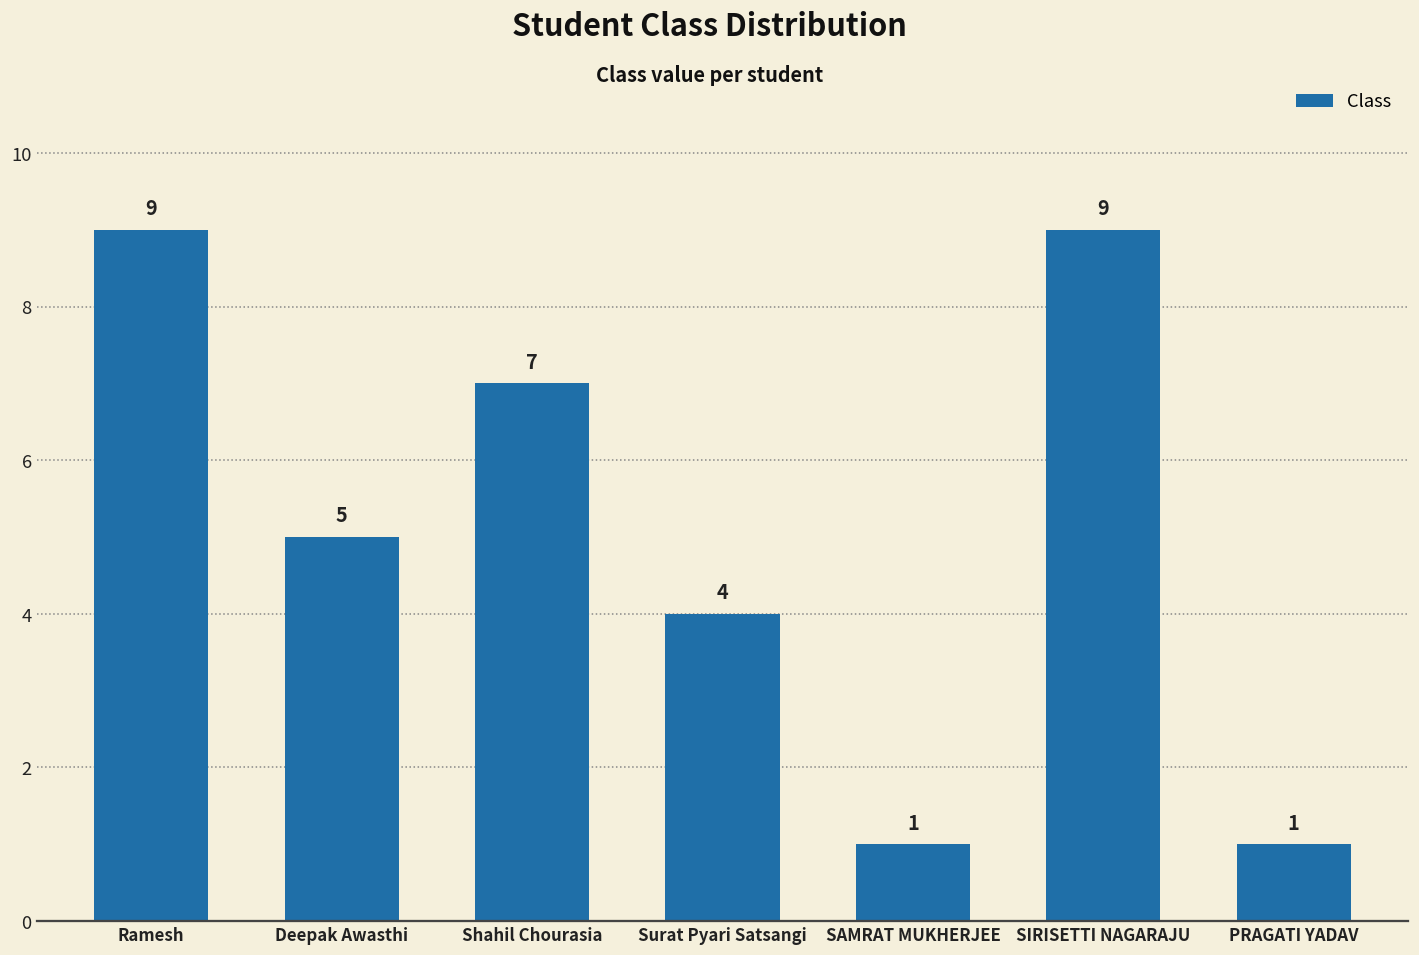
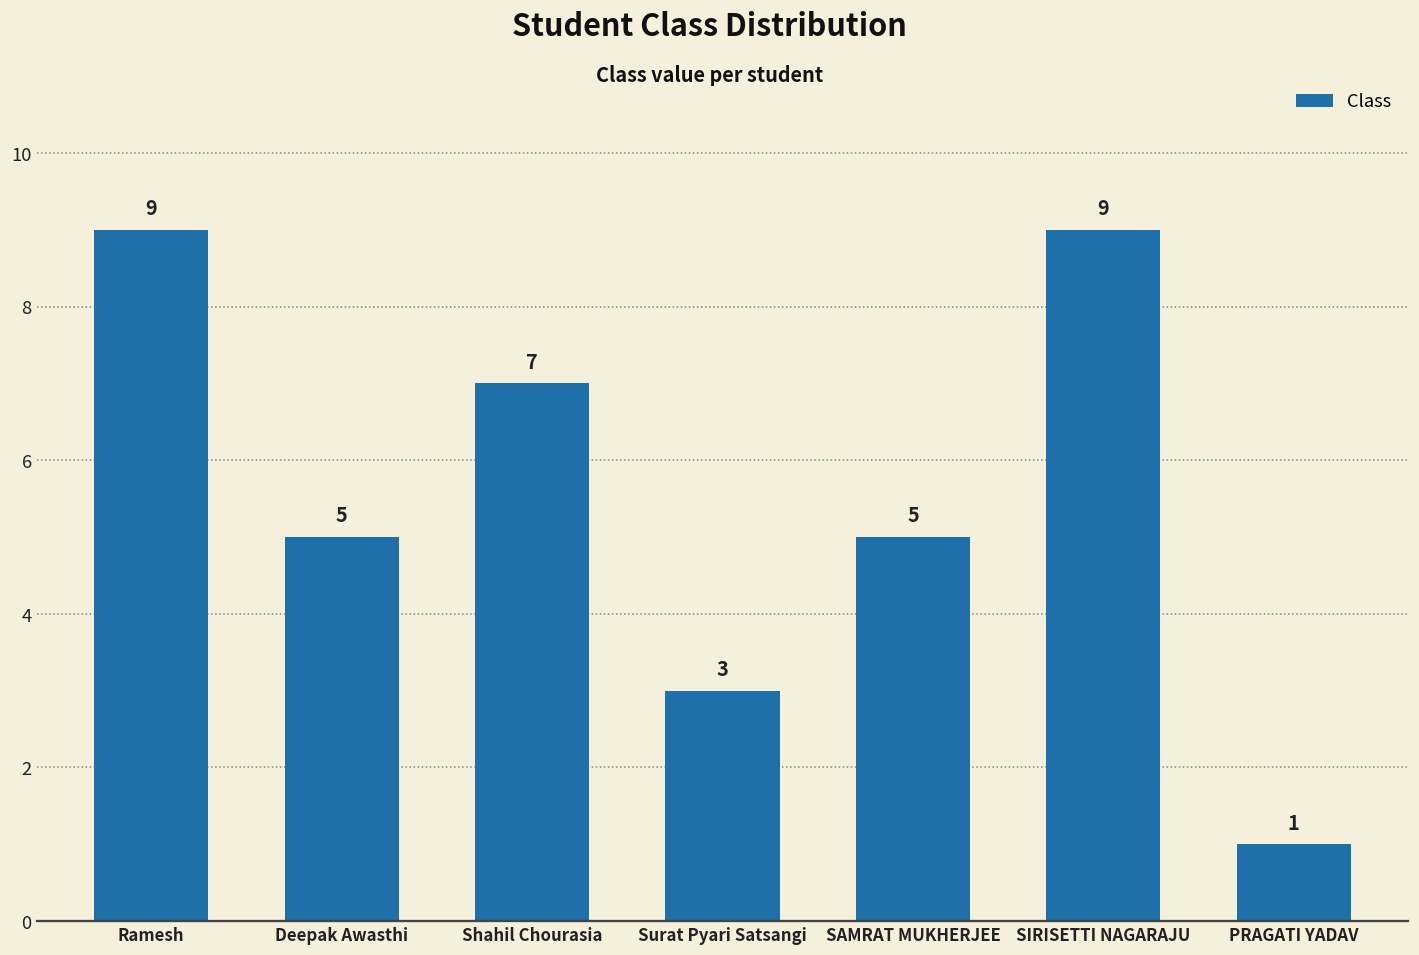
  {
    "Ramesh": 9,
    "Deepak Awasthi": 5,
    "Shahil Chourasia": 7,
-   "Surat Pyari Satsangi": 4,
-   "SAMRAT MUKHERJEE": 1,
+   "Surat Pyari Satsangi": 3,
+   "SAMRAT MUKHERJEE": 5,
    "SIRISETTI NAGARAJU": 9,
    "PRAGATI YADAV": 1
  }
